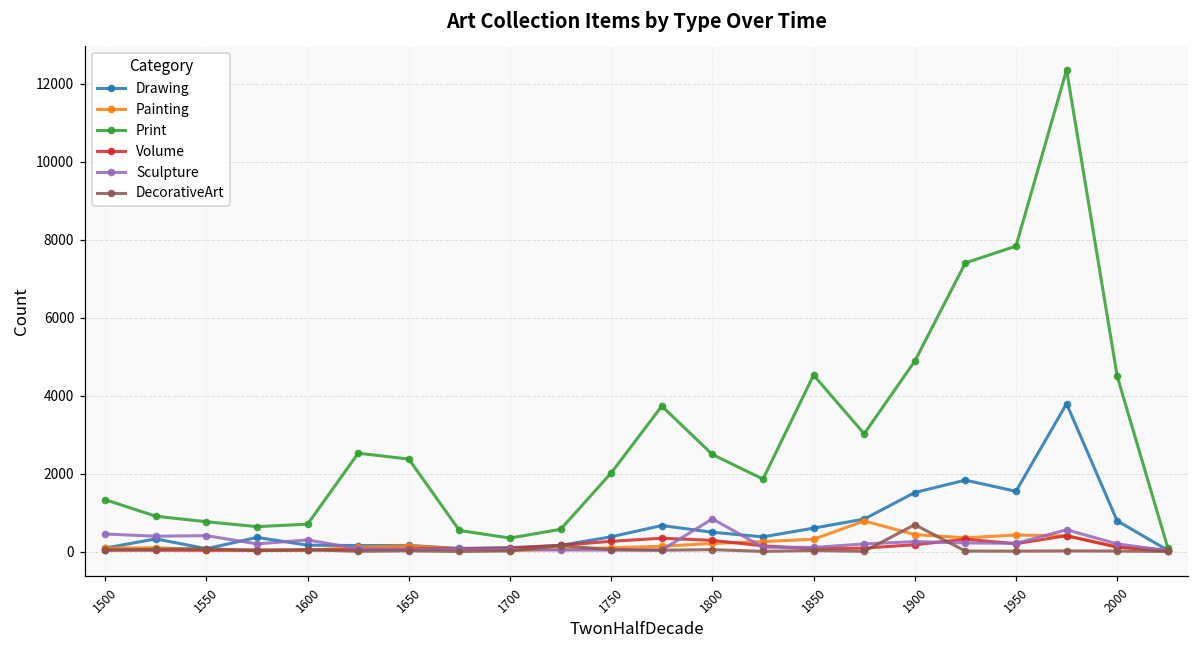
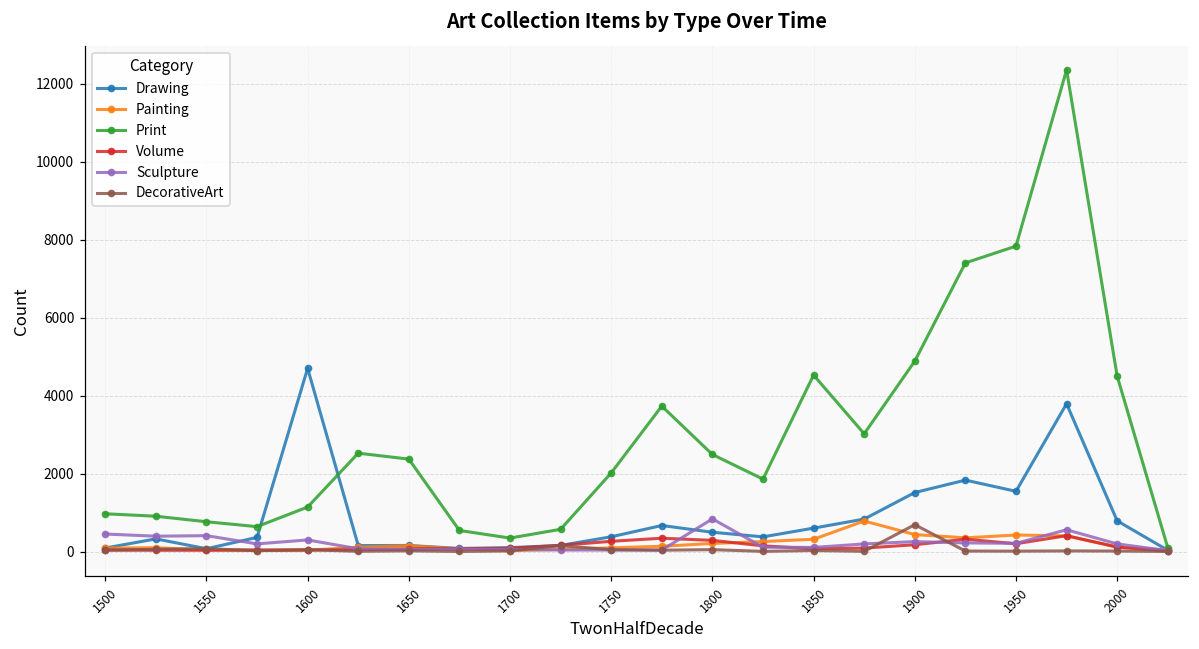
  {
    "Drawing": {
-     "1600": 200,
+     "1600": 4700,
      "1750": 400,
      "1800": 500,
      "1850": 600,
      "1900": 1500,
      "1950": 1500,
      "2000": 800
    },
    "Painting": {
      "1800": 200,
      "1850": 300,
      "1900": 400,
      "1950": 400
    },
    "Print": {
-     "1500": 1300,
+     "1500": 1000,
      "1550": 800,
-     "1600": 700,
+     "1600": 1100,
      "1650": 2400,
      "1700": 300,
      "1750": 2000,
      "1800": 2500,
      "1850": 4500,
      "1900": 4900,
      "1950": 7800,
      "2000": 4500
    },
    "Volume": {
      "1750": 300,
      "1800": 300,
      "1900": 200
    },
    "Sculpture": {
      "1500": 500,
      "1550": 400,
      "1600": 300,
      "1800": 800,
      "1900": 300,
      "2000": 200
    },
    "DecorativeArt": {
      "1800": 0,
      "1900": 700,
      "1950": 0,
      "2000": 0
    }
  }
